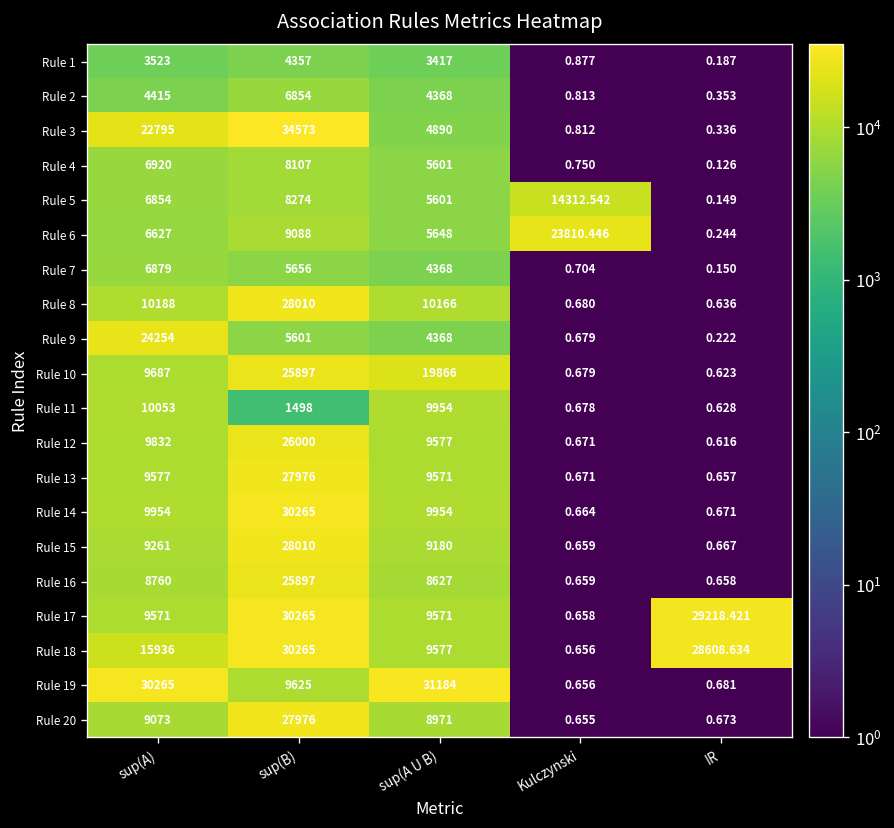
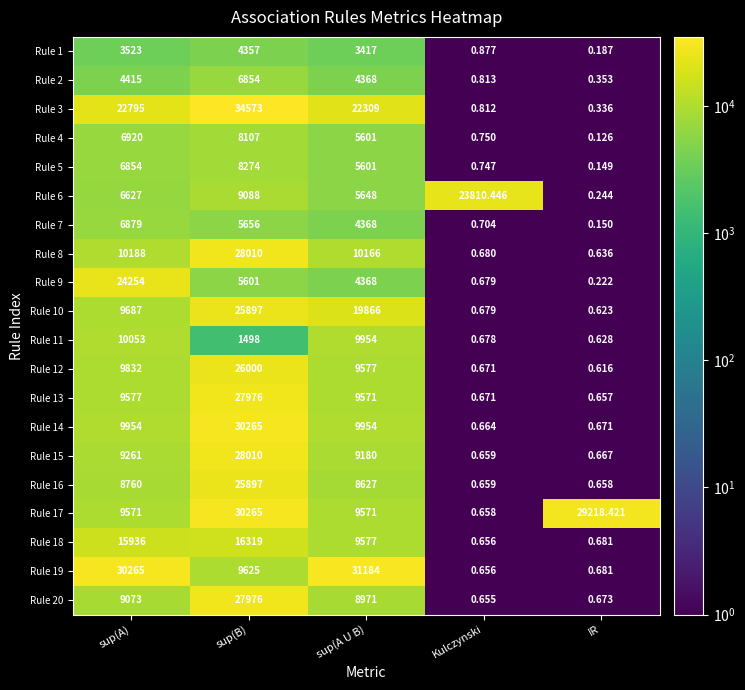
  {
    "Rule 1": {
      "sup(A)": 3523,
      "sup(B)": 4357,
      "sup(A U B)": 3417,
      "Kulczynski": 0.877,
      "IR": 0.187
    },
    "Rule 2": {
      "sup(A)": 4415,
      "sup(B)": 6854,
      "sup(A U B)": 4368,
      "Kulczynski": 0.813,
      "IR": 0.353
    },
    "Rule 3": {
      "sup(A)": 22795,
      "sup(B)": 34573,
-     "sup(A U B)": 4890,
+     "sup(A U B)": 22309,
      "Kulczynski": 0.812,
      "IR": 0.336
    },
    "Rule 4": {
      "sup(A)": 6920,
      "sup(B)": 8107,
      "sup(A U B)": 5601,
      "Kulczynski": 0.750,
      "IR": 0.126
    },
    "Rule 5": {
      "sup(A)": 6854,
      "sup(B)": 8274,
      "sup(A U B)": 5601,
-     "Kulczynski": 14312.542,
+     "Kulczynski": 0.747,
      "IR": 0.149
    },
    "Rule 6": {
      "sup(A)": 6627,
      "sup(B)": 9088,
      "sup(A U B)": 5648,
      "Kulczynski": 23810.446,
      "IR": 0.244
    },
    "Rule 7": {
      "sup(A)": 6879,
      "sup(B)": 5656,
      "sup(A U B)": 4368,
      "Kulczynski": 0.704,
      "IR": 0.150
    },
    "Rule 8": {
      "sup(A)": 10188,
      "sup(B)": 28010,
      "sup(A U B)": 10166,
      "Kulczynski": 0.680,
      "IR": 0.636
    },
    "Rule 9": {
      "sup(A)": 24254,
      "sup(B)": 5601,
      "sup(A U B)": 4368,
      "Kulczynski": 0.679,
      "IR": 0.222
    },
    "Rule 10": {
      "sup(A)": 9687,
      "sup(B)": 25897,
      "sup(A U B)": 19866,
      "Kulczynski": 0.679,
      "IR": 0.623
    },
    "Rule 11": {
      "sup(A)": 10053,
      "sup(B)": 1498,
      "sup(A U B)": 9954,
      "Kulczynski": 0.678,
      "IR": 0.628
    },
    "Rule 12": {
      "sup(A)": 9832,
      "sup(B)": 26000,
      "sup(A U B)": 9577,
      "Kulczynski": 0.671,
      "IR": 0.616
    },
    "Rule 13": {
      "sup(A)": 9577,
      "sup(B)": 27976,
      "sup(A U B)": 9571,
      "Kulczynski": 0.671,
      "IR": 0.657
    },
    "Rule 14": {
      "sup(A)": 9954,
      "sup(B)": 30265,
      "sup(A U B)": 9954,
      "Kulczynski": 0.664,
      "IR": 0.671
    },
    "Rule 15": {
      "sup(A)": 9261,
      "sup(B)": 28010,
      "sup(A U B)": 9180,
      "Kulczynski": 0.659,
      "IR": 0.667
    },
    "Rule 16": {
      "sup(A)": 8760,
      "sup(B)": 25897,
      "sup(A U B)": 8627,
      "Kulczynski": 0.659,
      "IR": 0.658
    },
    "Rule 17": {
      "sup(A)": 9571,
      "sup(B)": 30265,
      "sup(A U B)": 9571,
      "Kulczynski": 0.658,
      "IR": 29218.421
    },
    "Rule 18": {
      "sup(A)": 15936,
-     "sup(B)": 30265,
+     "sup(B)": 16319,
      "sup(A U B)": 9577,
      "Kulczynski": 0.656,
-     "IR": 28608.634
+     "IR": 0.681
    },
    "Rule 19": {
      "sup(A)": 30265,
      "sup(B)": 9625,
      "sup(A U B)": 31184,
      "Kulczynski": 0.656,
      "IR": 0.681
    },
    "Rule 20": {
      "sup(A)": 9073,
      "sup(B)": 27976,
      "sup(A U B)": 8971,
      "Kulczynski": 0.655,
      "IR": 0.673
    }
  }
